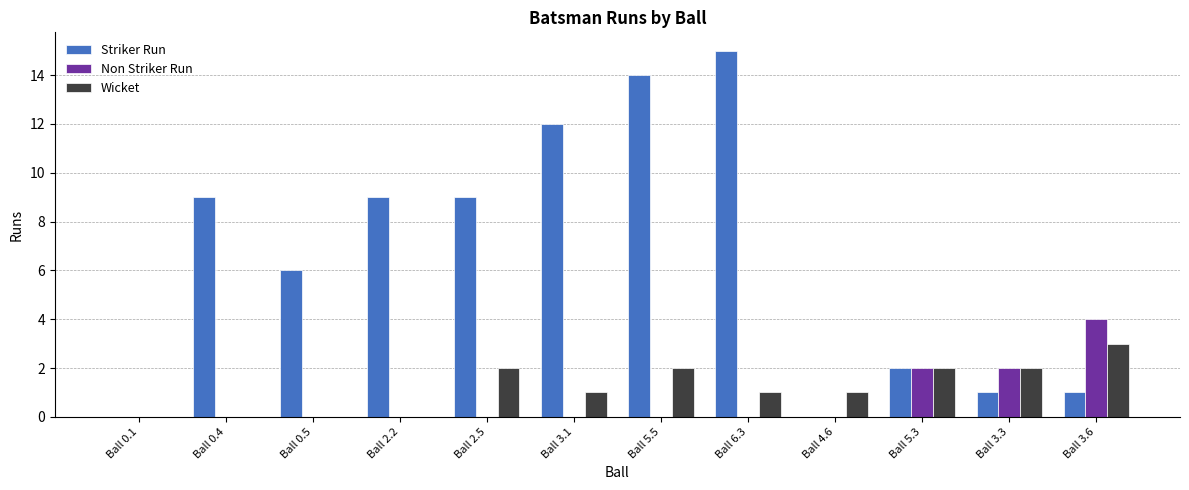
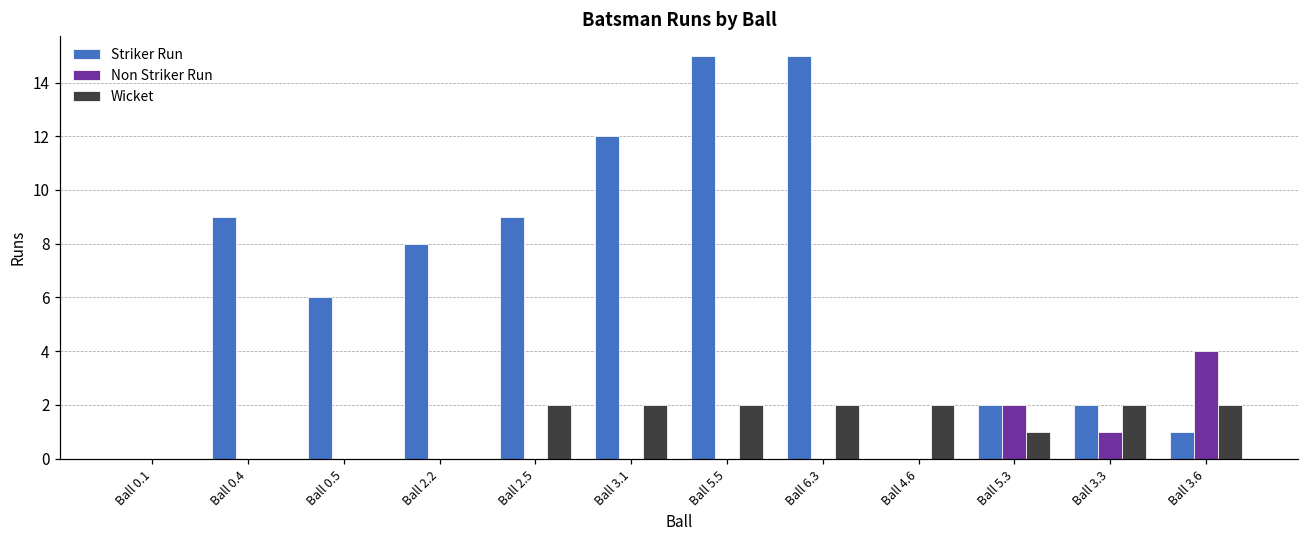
  {
    "Striker Run": {
      "Ball 0.1": 0,
      "Ball 0.4": 9,
      "Ball 0.5": 6,
-     "Ball 2.2": 9,
+     "Ball 2.2": 8,
      "Ball 2.5": 9,
      "Ball 3.1": 12,
-     "Ball 5.5": 14,
+     "Ball 5.5": 15,
      "Ball 6.3": 15,
      "Ball 4.6": 0,
      "Ball 5.3": 2,
-     "Ball 3.3": 1,
+     "Ball 3.3": 2,
      "Ball 3.6": 1
    },
    "Non Striker Run": {
      "Ball 0.1": 0,
      "Ball 0.4": 0,
      "Ball 0.5": 0,
      "Ball 2.2": 0,
      "Ball 2.5": 0,
      "Ball 3.1": 0,
      "Ball 5.5": 0,
      "Ball 6.3": 0,
      "Ball 4.6": 0,
      "Ball 5.3": 2,
-     "Ball 3.3": 2,
+     "Ball 3.3": 1,
      "Ball 3.6": 4
    },
    "Wicket": {
      "Ball 0.1": 0,
      "Ball 0.4": 0,
      "Ball 0.5": 0,
      "Ball 2.2": 0,
      "Ball 2.5": 2,
-     "Ball 3.1": 1,
+     "Ball 3.1": 2,
      "Ball 5.5": 2,
-     "Ball 6.3": 1,
-     "Ball 4.6": 1,
-     "Ball 5.3": 2,
+     "Ball 6.3": 2,
+     "Ball 4.6": 2,
+     "Ball 5.3": 1,
      "Ball 3.3": 2,
-     "Ball 3.6": 3
+     "Ball 3.6": 2
    }
  }
